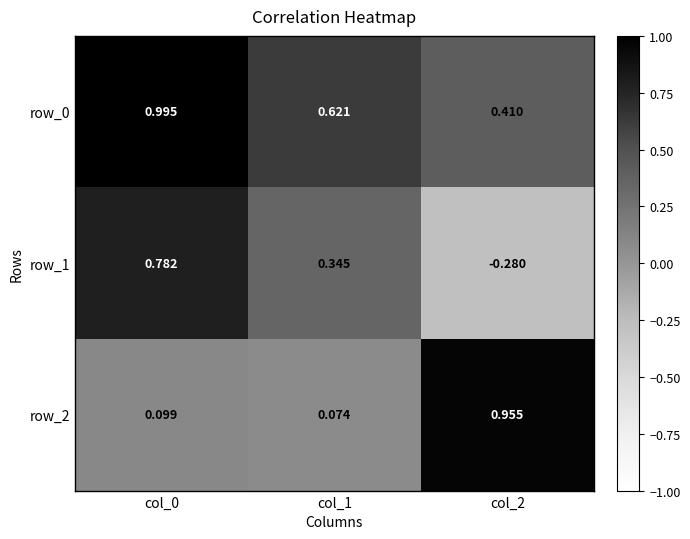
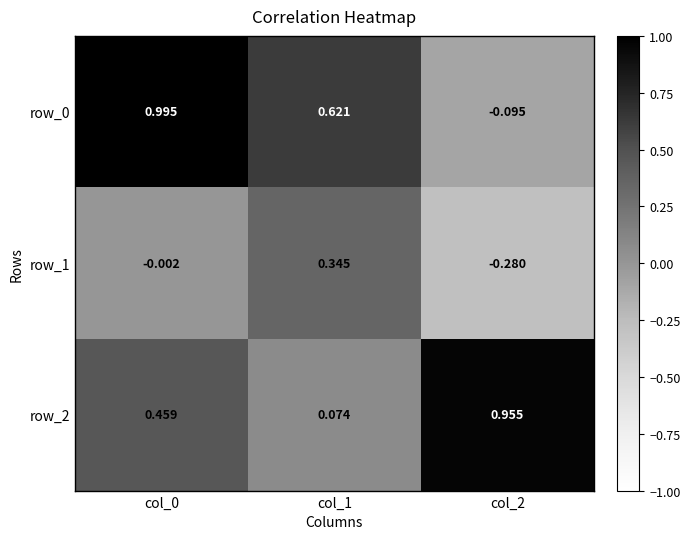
  {
    "row_0": {
      "col_0": 0.995,
      "col_1": 0.621,
-     "col_2": 0.410
+     "col_2": -0.095
    },
    "row_1": {
-     "col_0": 0.782,
+     "col_0": -0.002,
      "col_1": 0.345,
      "col_2": -0.280
    },
    "row_2": {
-     "col_0": 0.099,
+     "col_0": 0.459,
      "col_1": 0.074,
      "col_2": 0.955
    }
  }
